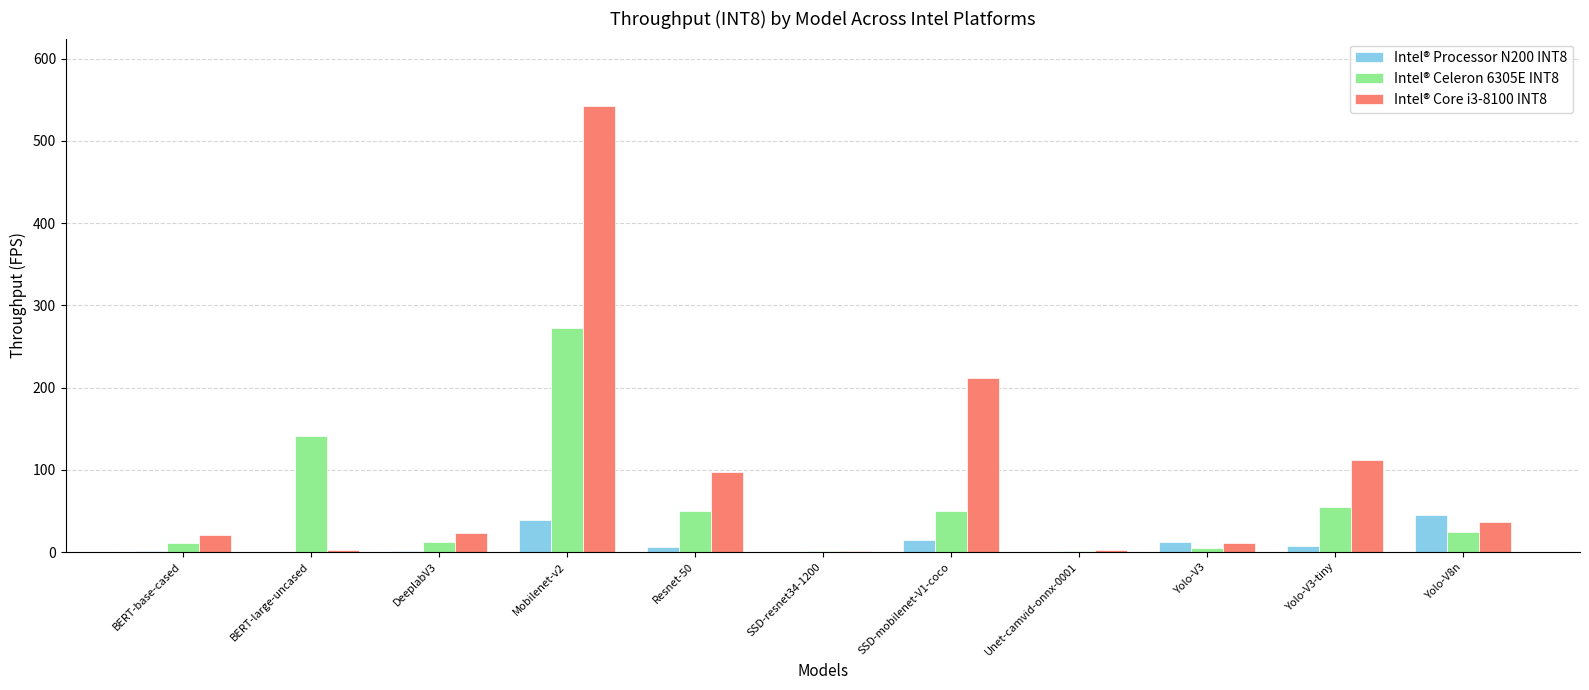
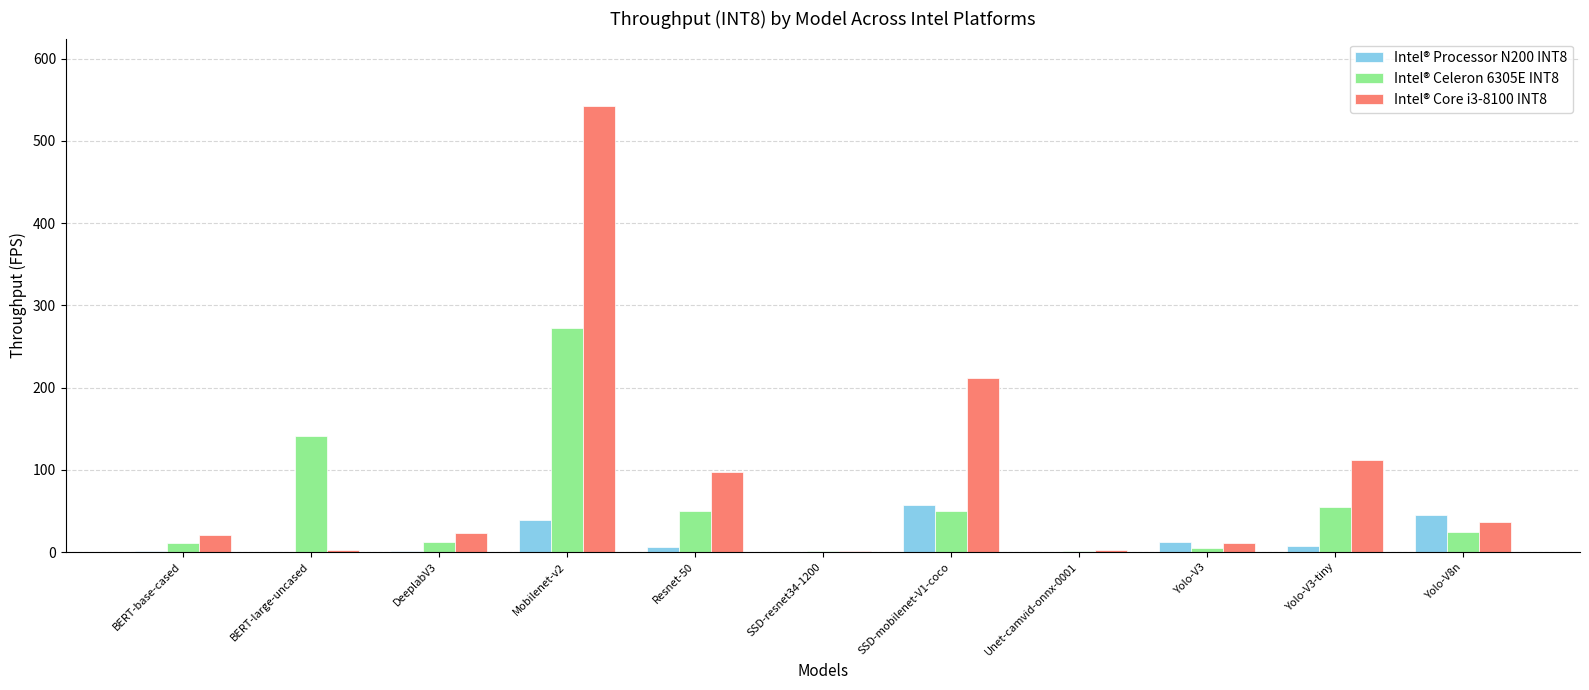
  {
    "Intel® Processor N200 INT8": {
      "Mobilenet-v2": 40,
      "Resnet-50": 10,
-     "SSD-mobilenet-V1-coco": 10,
+     "SSD-mobilenet-V1-coco": 60,
      "Yolo-V3": 10,
      "Yolo-V3-tiny": 10,
      "Yolo-V8n": 40
    },
    "Intel® Celeron 6305E INT8": {
      "BERT-base-cased": 10,
      "BERT-large-uncased": 140,
      "DeeplabV3": 10,
      "Mobilenet-v2": 270,
      "Resnet-50": 50,
      "SSD-mobilenet-V1-coco": 50,
      "Yolo-V3": 10,
      "Yolo-V3-tiny": 50,
      "Yolo-V8n": 20
    },
    "Intel® Core i3-8100 INT8": {
      "BERT-base-cased": 20,
      "DeeplabV3": 20,
      "Mobilenet-v2": 540,
      "Resnet-50": 100,
      "SSD-mobilenet-V1-coco": 210,
      "Yolo-V3": 10,
      "Yolo-V3-tiny": 110,
      "Yolo-V8n": 40
    }
  }
